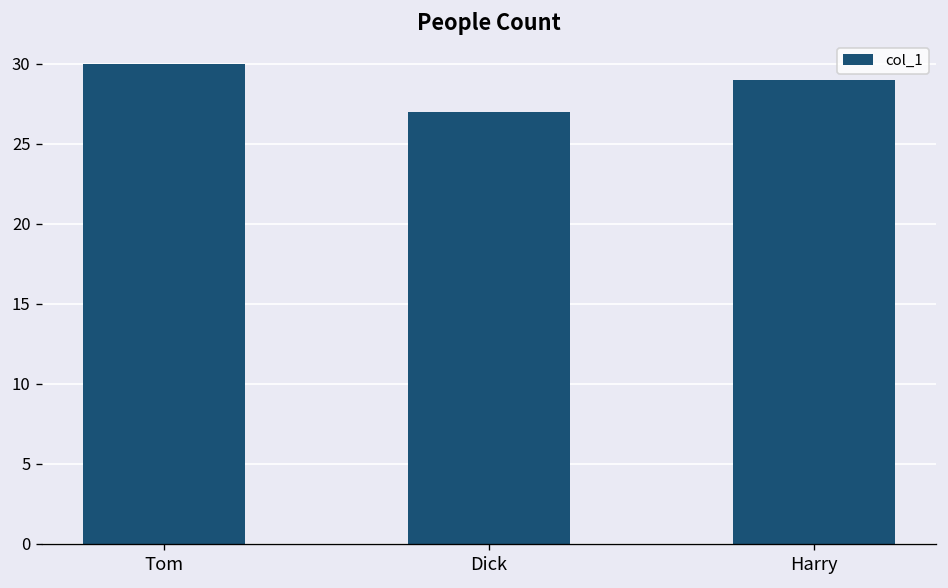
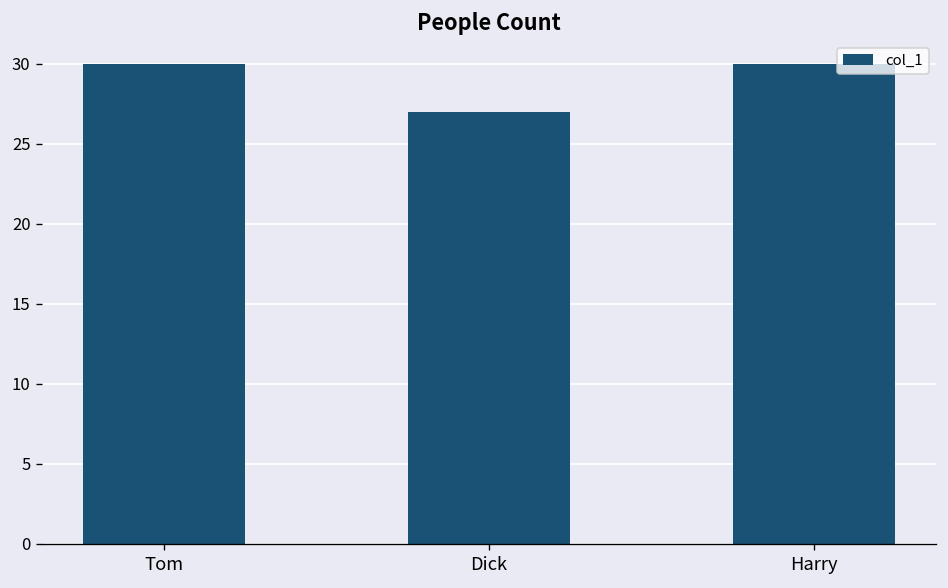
  {
    "Tom": 30,
    "Dick": 27,
-   "Harry": 29
+   "Harry": 30
  }
